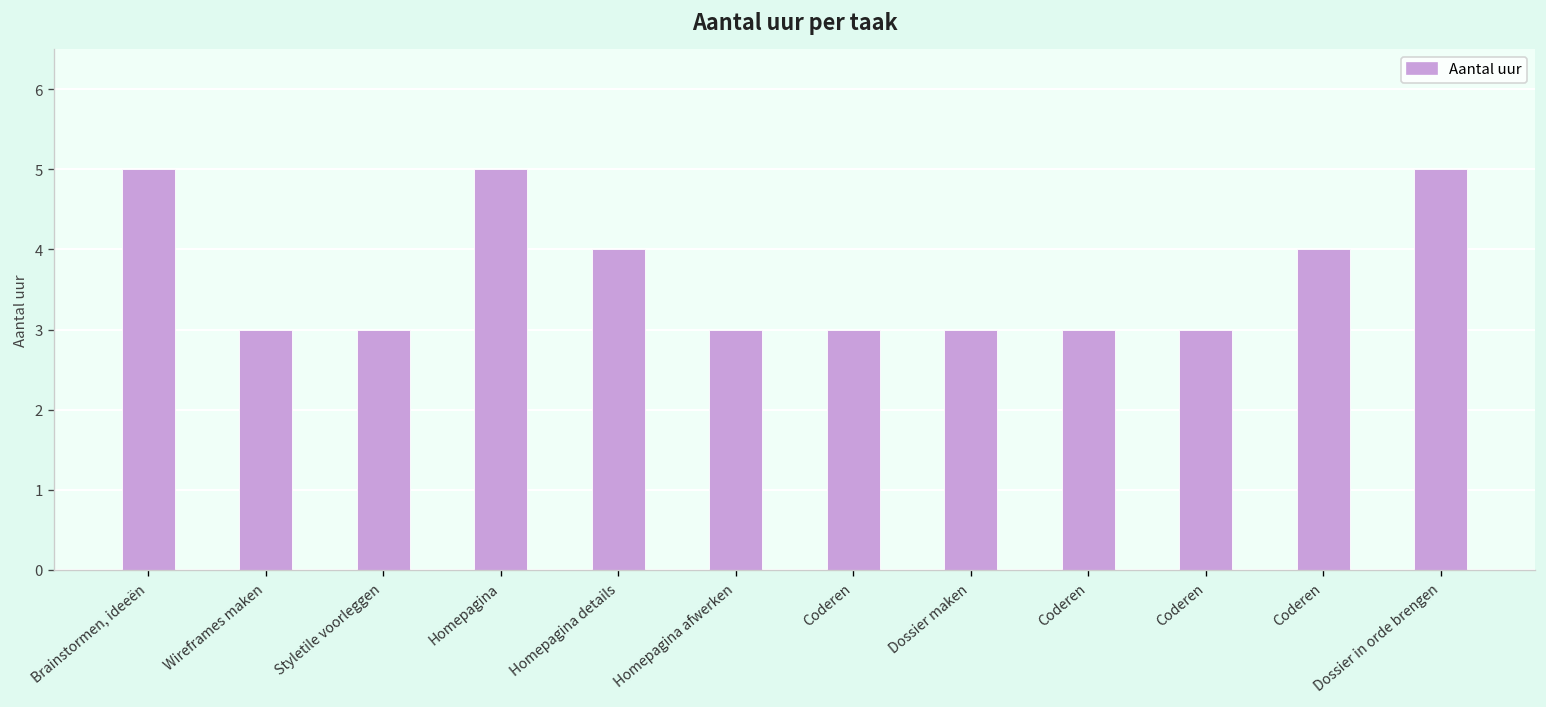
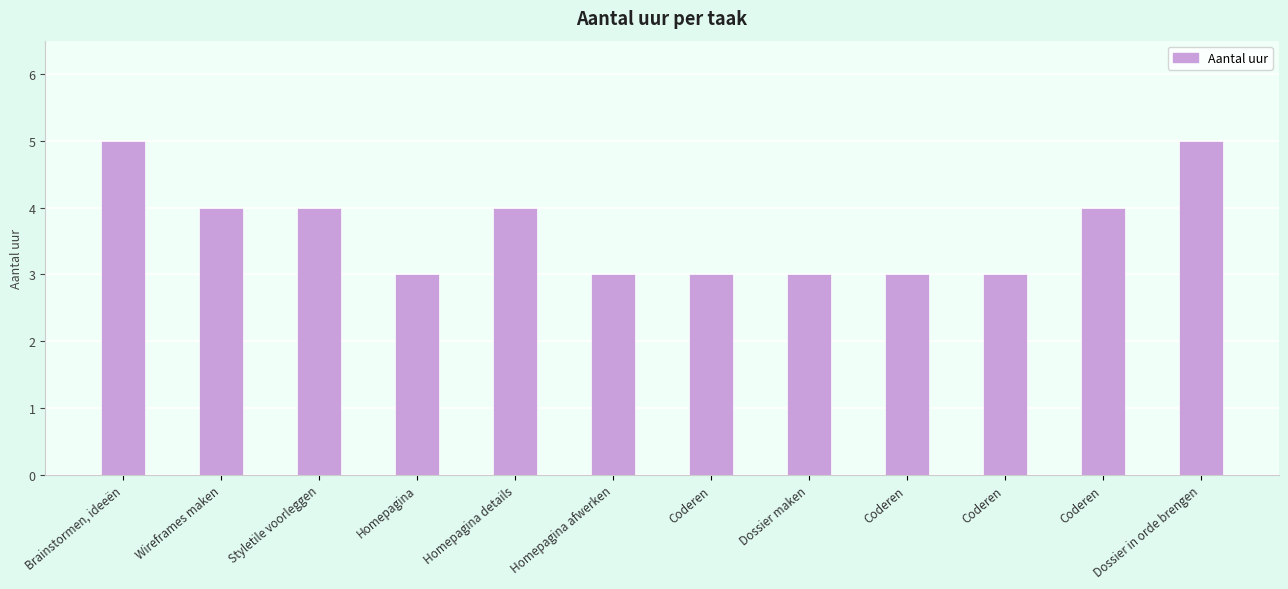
  {
    "Brainstormen, ideeën": 5,
-   "Wireframes maken": 3,
-   "Styletile voorleggen": 3,
-   "Homepagina": 5,
+   "Wireframes maken": 4,
+   "Styletile voorleggen": 4,
+   "Homepagina": 3,
    "Homepagina details": 4,
    "Homepagina afwerken": 3,
    "Dossier maken": 3,
    "Dossier in orde brengen": 5
  }
